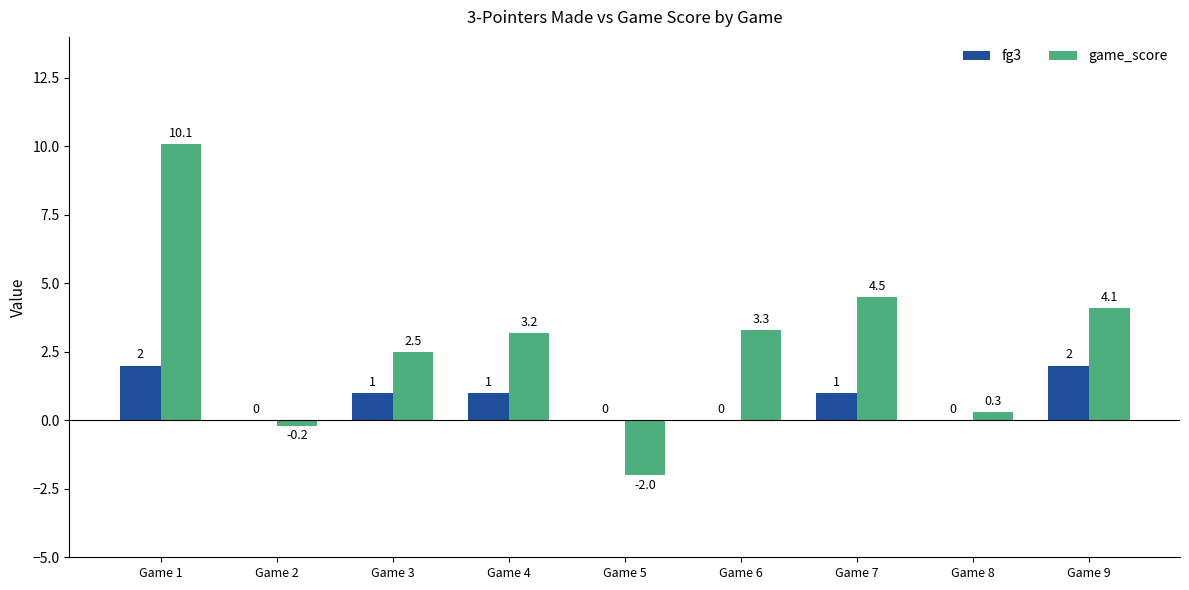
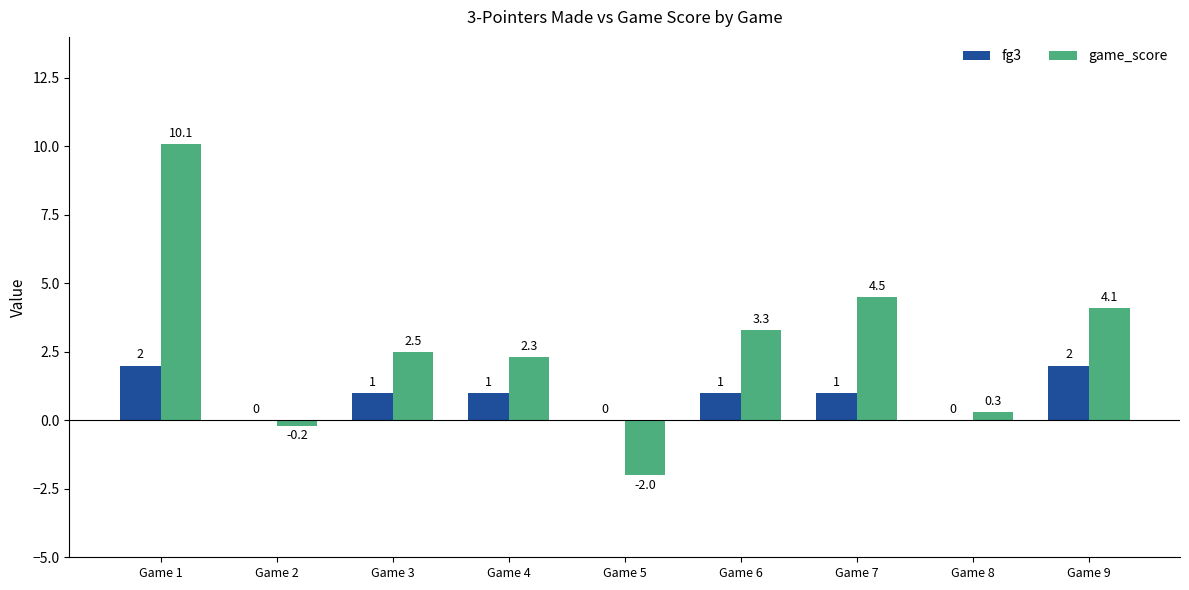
  {
    "fg3": {
      "Game 1": 2,
      "Game 2": 0,
      "Game 3": 1,
      "Game 4": 1,
      "Game 5": 0,
-     "Game 6": 0,
+     "Game 6": 1,
      "Game 7": 1,
      "Game 8": 0,
      "Game 9": 2
    },
    "game_score": {
      "Game 1": 10.1,
      "Game 2": -0.2,
      "Game 3": 2.5,
-     "Game 4": 3.2,
+     "Game 4": 2.3,
      "Game 5": -2.0,
      "Game 6": 3.3,
      "Game 7": 4.5,
      "Game 8": 0.3,
      "Game 9": 4.1
    }
  }
